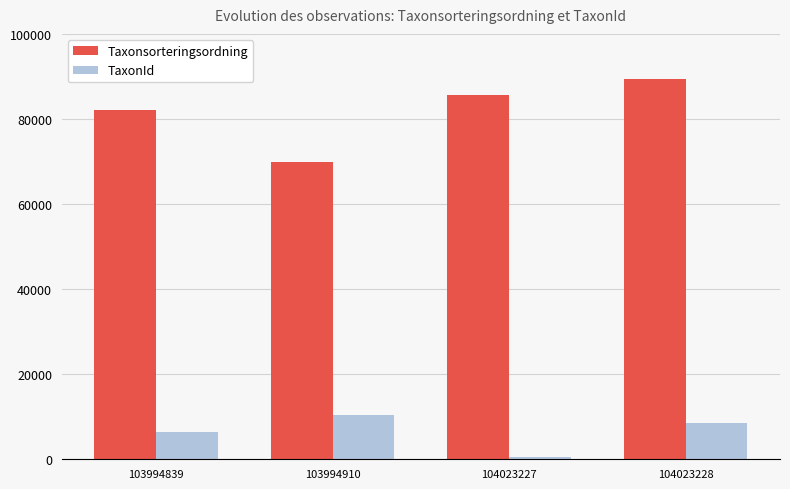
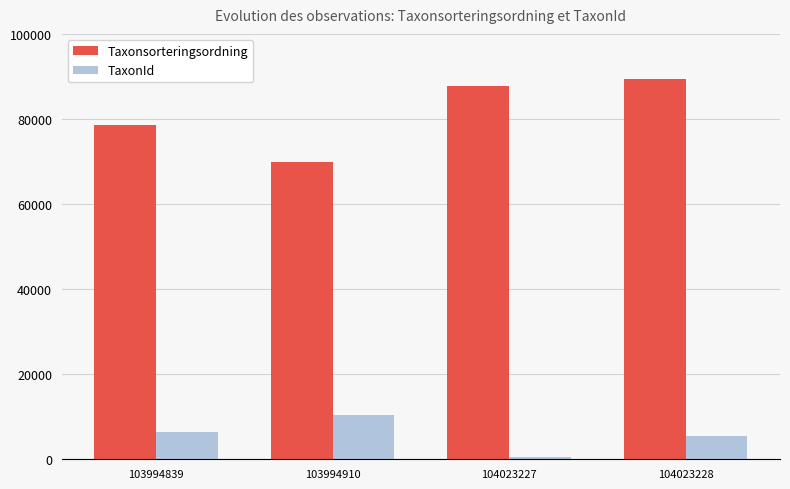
  {
    "Taxonsorteringsordning": {
-     "103994839": 82000,
+     "103994839": 79000,
      "103994910": 70000,
-     "104023227": 86000,
+     "104023227": 88000,
      "104023228": 89000
    },
    "TaxonId": {
      "103994839": 6000,
      "103994910": 10000,
-     "104023228": 8000
+     "104023228": 5000
    }
  }
